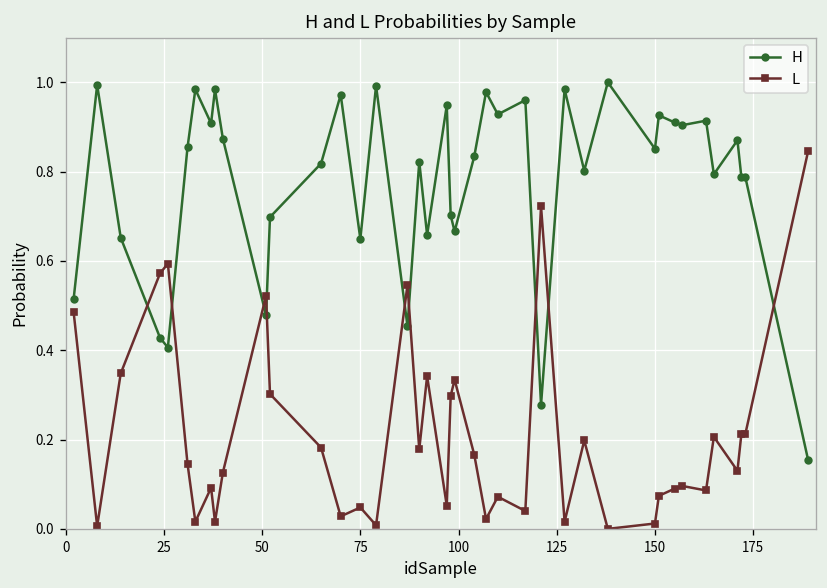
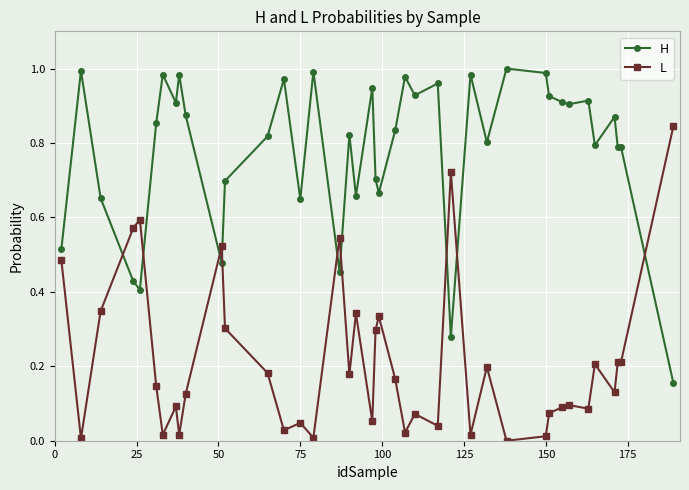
  {
    "H": {
      "75": 0.65,
-     "150": 0.85
+     "150": 0.99
    },
    "L": {
      "75": 0.05,
      "150": 0.01
    }
  }
